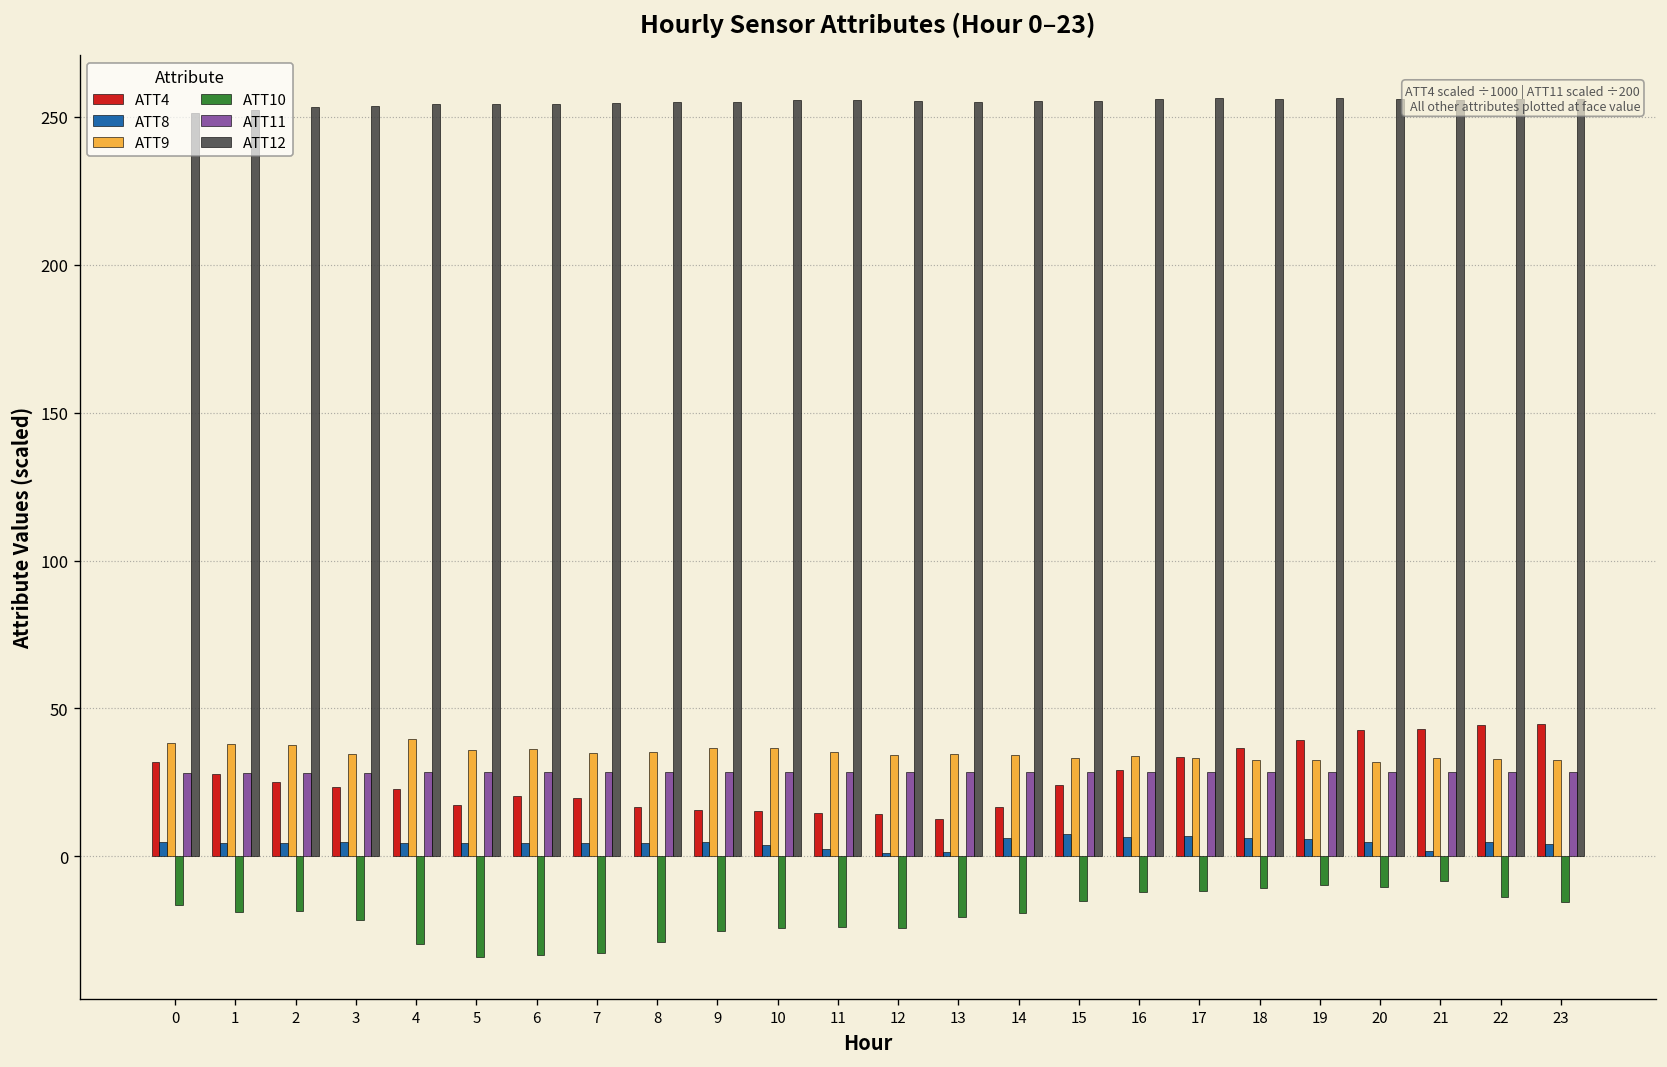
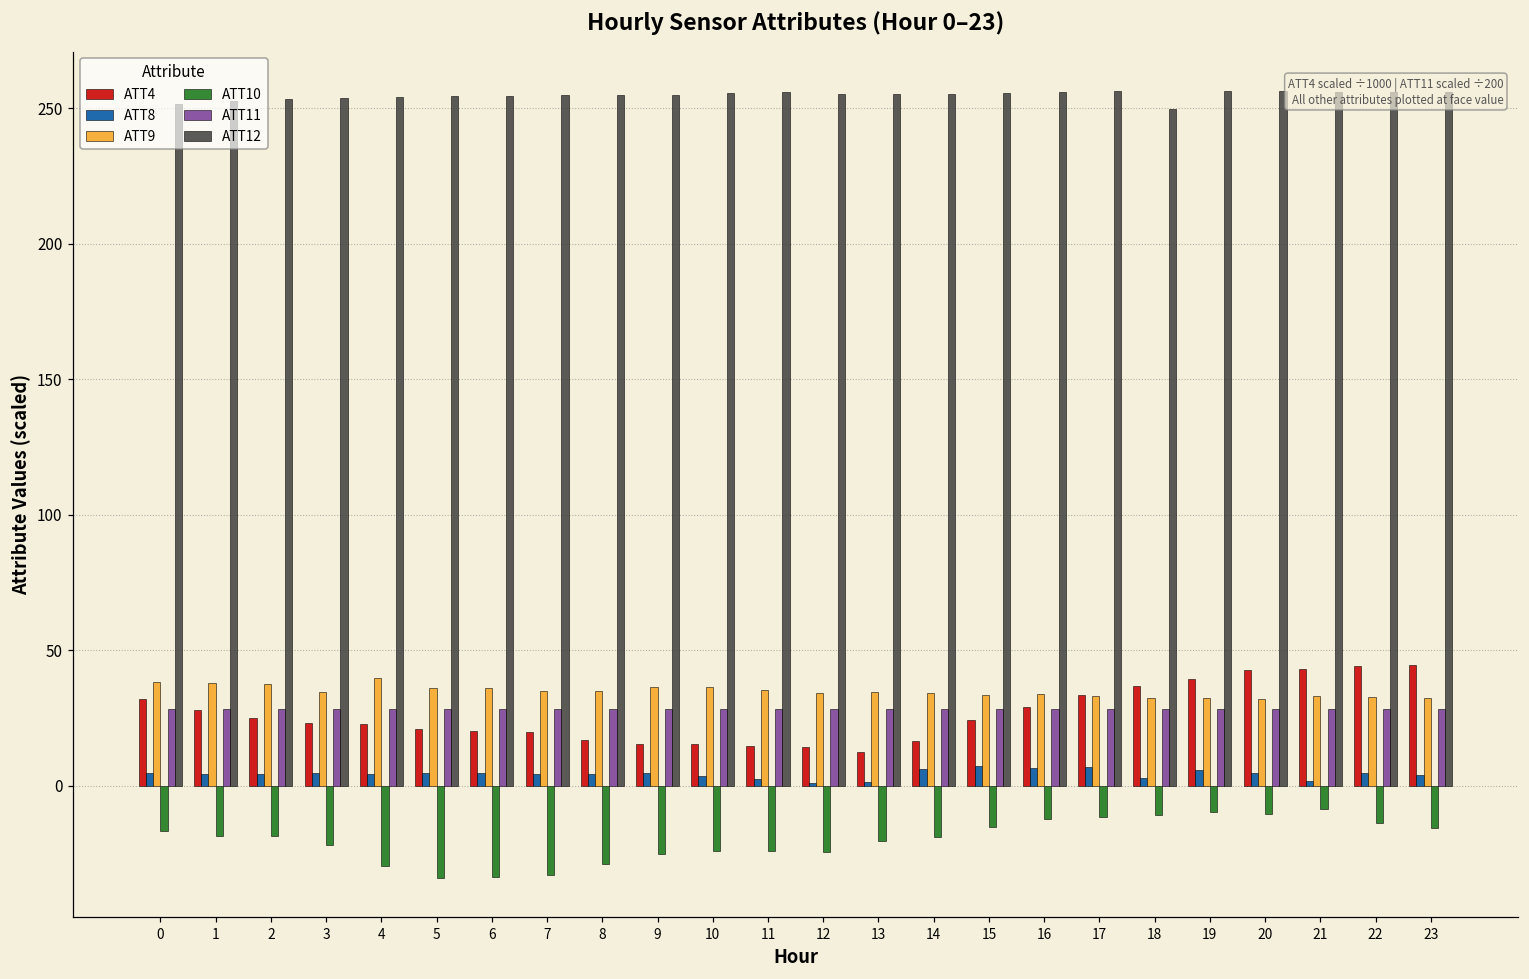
  {
    "ATT4": {
      "0": 32,
      "1": 28,
      "2": 25,
      "3": 23,
      "4": 23,
-     "5": 17,
+     "5": 21,
      "6": 20,
      "7": 20,
      "8": 17,
      "9": 16,
      "10": 15,
      "11": 15,
      "12": 14,
      "13": 13,
      "14": 17,
      "15": 24,
      "16": 29,
      "17": 34,
      "18": 37,
      "19": 39,
      "20": 43,
      "21": 43,
      "22": 44,
      "23": 45
    },
    "ATT8": {
      "0": 5,
      "1": 4,
      "2": 4,
      "3": 5,
      "4": 4,
      "5": 5,
      "6": 5,
      "7": 4,
      "8": 5,
      "9": 5,
      "10": 4,
      "11": 2,
      "12": 1,
      "13": 2,
      "14": 6,
      "15": 7,
      "16": 7,
      "17": 7,
-     "18": 6,
+     "18": 3,
      "19": 6,
      "20": 5,
      "21": 2,
      "22": 5,
      "23": 4
    },
    "ATT9": {
      "0": 38,
      "1": 38,
      "2": 38,
      "3": 35,
      "4": 40,
      "5": 36,
      "6": 36,
      "7": 35,
      "8": 35,
      "9": 37,
      "10": 37,
      "11": 35,
      "12": 34,
      "13": 34,
      "14": 34,
      "15": 33,
      "16": 34,
      "17": 33,
      "18": 32,
      "19": 33,
      "20": 32,
      "21": 33,
      "22": 33,
      "23": 32
    },
    "ATT10": {
      "0": -17,
      "1": -19,
      "2": -19,
      "3": -22,
      "4": -30,
      "5": -34,
      "6": -33,
      "7": -33,
      "8": -29,
      "9": -25,
      "10": -24,
      "11": -24,
      "12": -24,
      "13": -20,
      "14": -19,
      "15": -15,
      "16": -12,
      "17": -12,
      "18": -11,
      "19": -10,
      "20": -10,
      "21": -9,
      "22": -14,
      "23": -15
    },
    "ATT11": {
      "0": 28,
      "1": 28,
      "2": 28,
      "3": 28,
      "4": 28,
      "5": 28,
      "6": 28,
      "7": 28,
      "8": 28,
      "9": 28,
      "10": 28,
      "11": 28,
      "12": 28,
      "13": 28,
      "14": 28,
      "15": 28,
      "16": 28,
      "17": 28,
      "18": 28,
      "19": 28,
      "20": 28,
      "21": 28,
      "22": 28,
      "23": 28
    },
    "ATT12": {
      "2": 253,
      "3": 254,
      "4": 254,
      "5": 254,
      "6": 254,
      "7": 255,
      "8": 255,
      "9": 255,
      "10": 256,
      "11": 256,
      "12": 255,
      "13": 255,
      "14": 255,
      "15": 256,
      "16": 256,
      "17": 256,
-     "18": 256,
+     "18": 250,
      "19": 256,
      "20": 256
    }
  }
